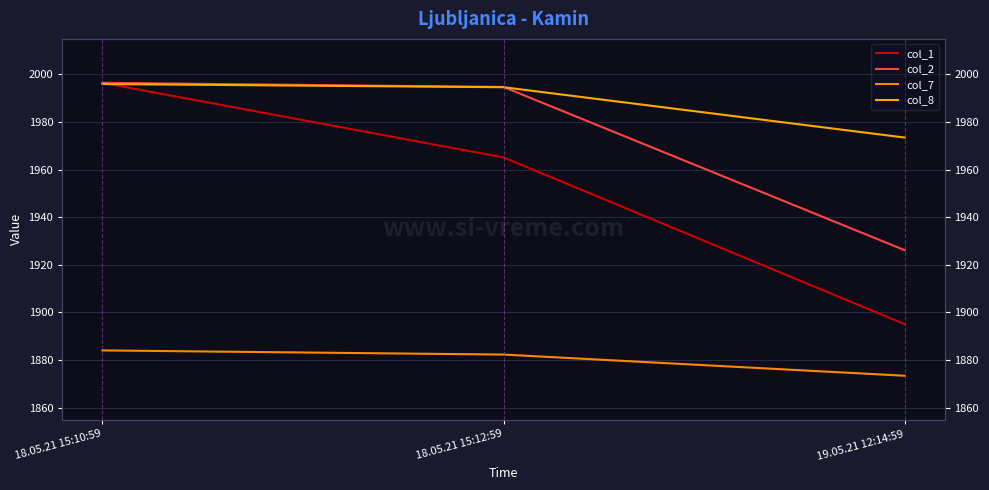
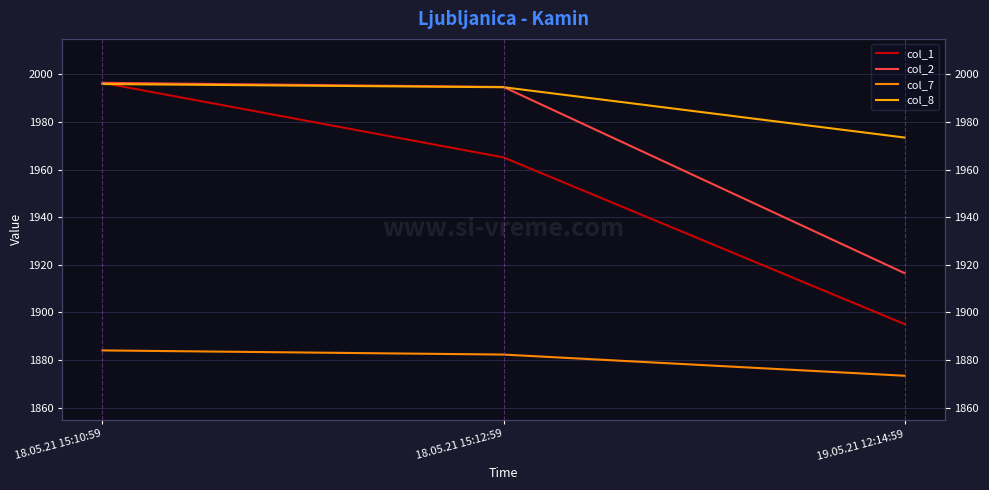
  {
    "col_1": {
      "18.05.21 15:12:59": 1965,
      "19.05.21 12:14:59": 1895
    },
    "col_2": {
-     "19.05.21 12:14:59": 1926
+     "19.05.21 12:14:59": 1916
    }
  }
